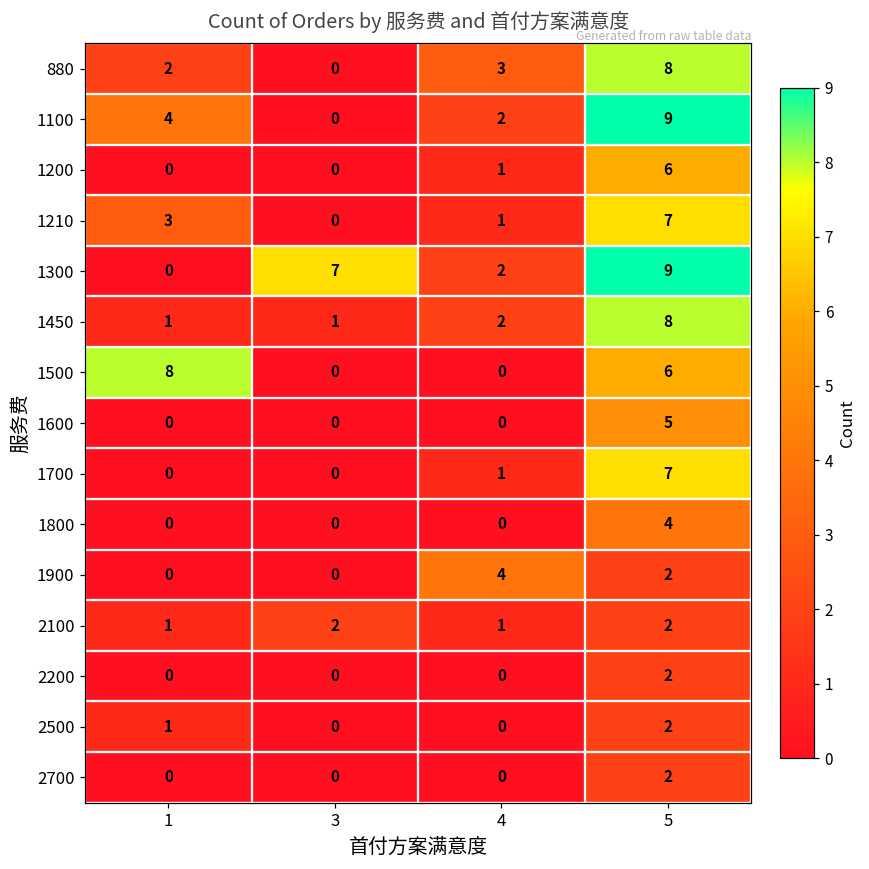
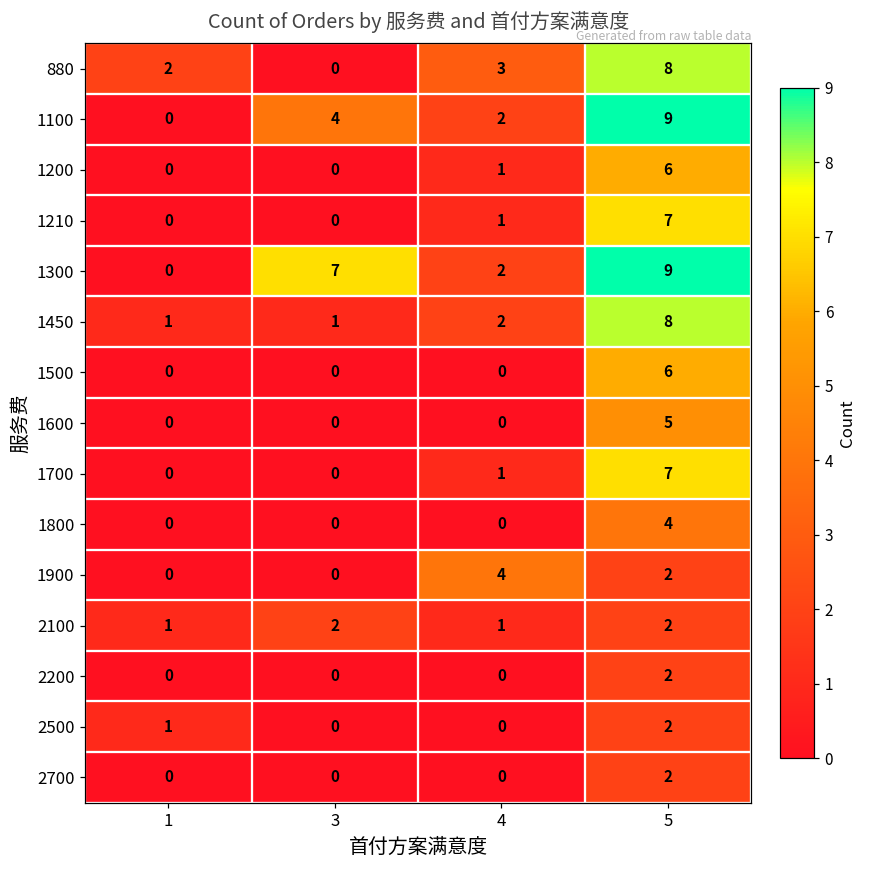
  {
    "880": {
      "1": 2,
      "3": 0,
      "4": 3,
      "5": 8
    },
    "1100": {
-     "1": 4,
-     "3": 0,
+     "1": 0,
+     "3": 4,
      "4": 2,
      "5": 9
    },
    "1200": {
      "1": 0,
      "3": 0,
      "4": 1,
      "5": 6
    },
    "1210": {
-     "1": 3,
+     "1": 0,
      "3": 0,
      "4": 1,
      "5": 7
    },
    "1300": {
      "1": 0,
      "3": 7,
      "4": 2,
      "5": 9
    },
    "1450": {
      "1": 1,
      "3": 1,
      "4": 2,
      "5": 8
    },
    "1500": {
-     "1": 8,
+     "1": 0,
      "3": 0,
      "4": 0,
      "5": 6
    },
    "1600": {
      "1": 0,
      "3": 0,
      "4": 0,
      "5": 5
    },
    "1700": {
      "1": 0,
      "3": 0,
      "4": 1,
      "5": 7
    },
    "1800": {
      "1": 0,
      "3": 0,
      "4": 0,
      "5": 4
    },
    "1900": {
      "1": 0,
      "3": 0,
      "4": 4,
      "5": 2
    },
    "2100": {
      "1": 1,
      "3": 2,
      "4": 1,
      "5": 2
    },
    "2200": {
      "1": 0,
      "3": 0,
      "4": 0,
      "5": 2
    },
    "2500": {
      "1": 1,
      "3": 0,
      "4": 0,
      "5": 2
    },
    "2700": {
      "1": 0,
      "3": 0,
      "4": 0,
      "5": 2
    }
  }
